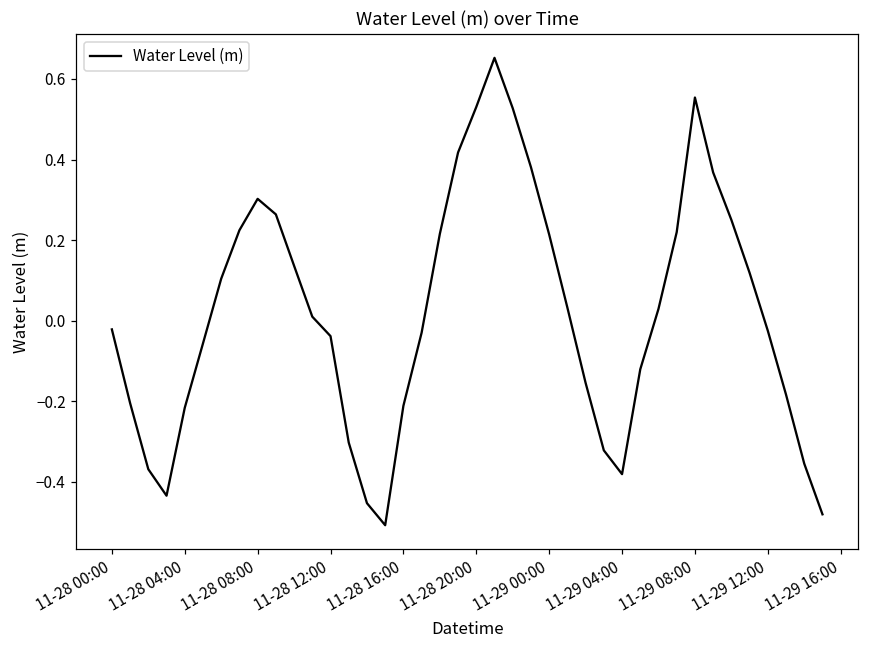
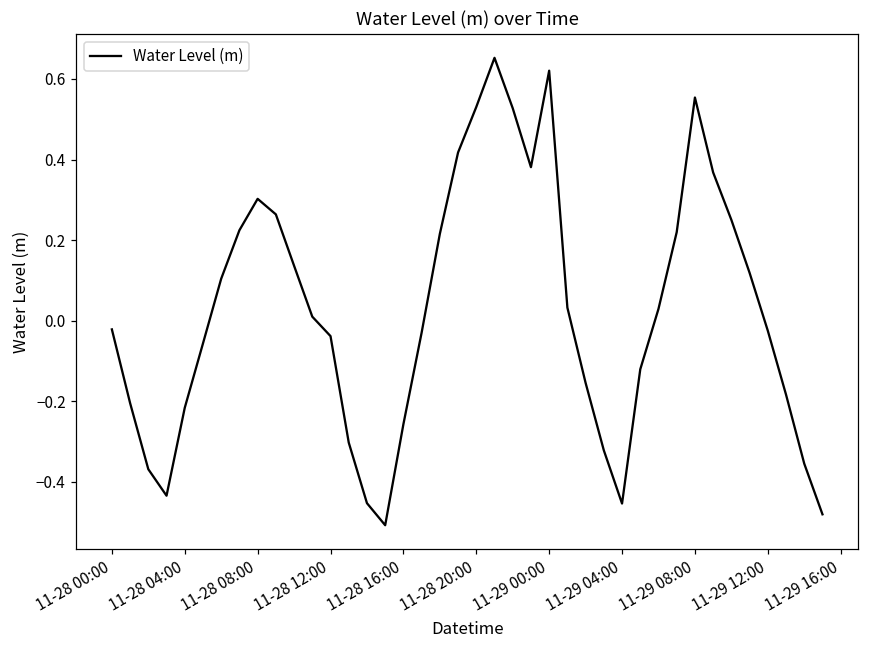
  {
    "11-28 00:00": -0.02,
    "11-28 04:00": -0.22,
    "11-28 08:00": 0.30,
    "11-28 12:00": -0.04,
-   "11-28 16:00": -0.21,
+   "11-28 16:00": -0.26,
    "11-28 20:00": 0.53,
-   "11-29 00:00": 0.21,
-   "11-29 04:00": -0.38,
+   "11-29 00:00": 0.62,
+   "11-29 04:00": -0.45,
    "11-29 08:00": 0.55,
    "11-29 12:00": -0.02
  }
